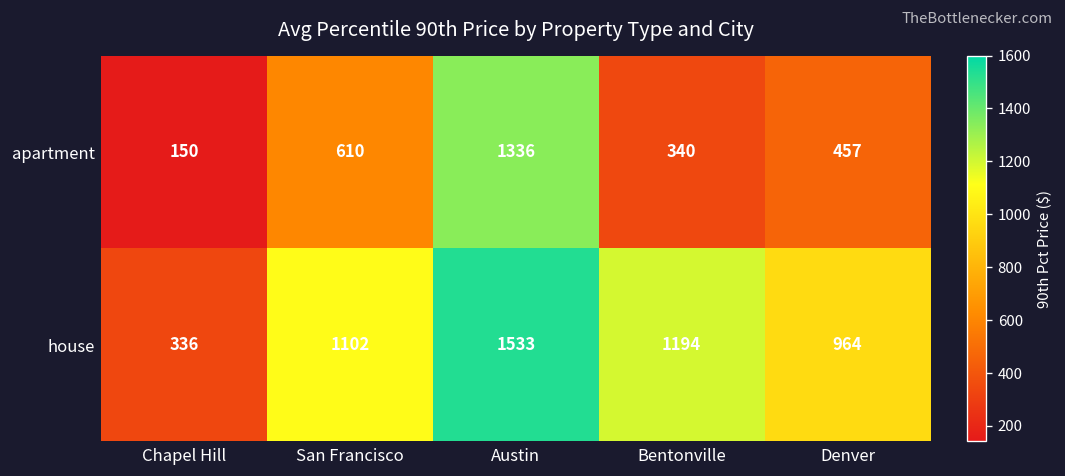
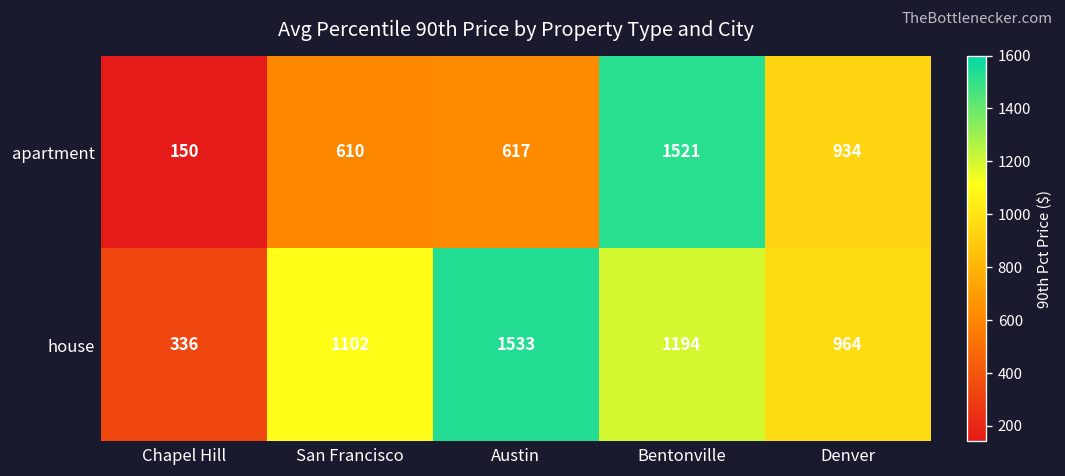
  {
    "apartment": {
      "Chapel Hill": 150,
      "San Francisco": 610,
-     "Austin": 1336,
-     "Bentonville": 340,
-     "Denver": 457
+     "Austin": 617,
+     "Bentonville": 1521,
+     "Denver": 934
    },
    "house": {
      "Chapel Hill": 336,
      "San Francisco": 1102,
      "Austin": 1533,
      "Bentonville": 1194,
      "Denver": 964
    }
  }
